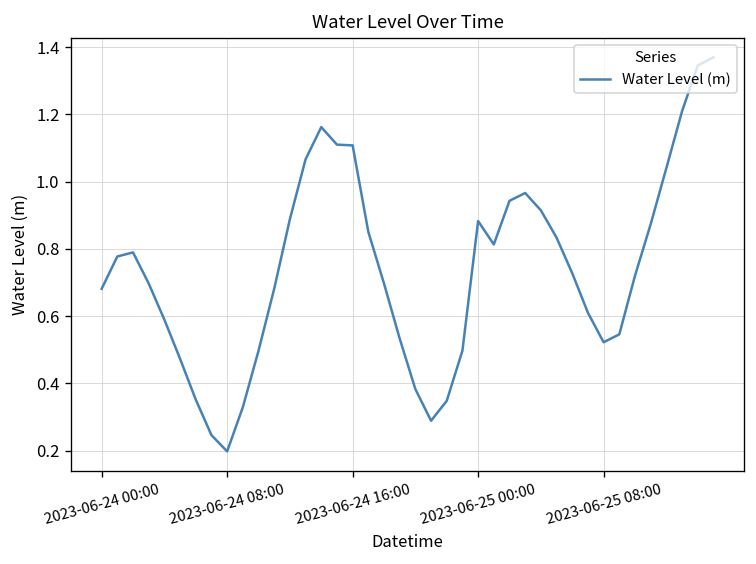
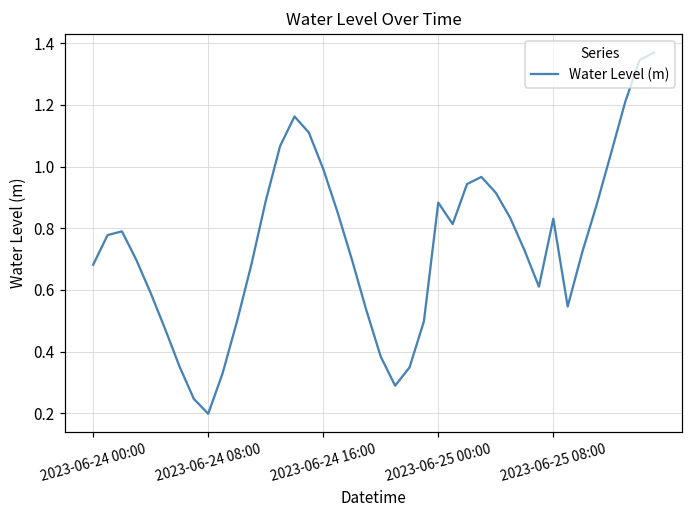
  {
    "2023-06-24 00:00": 0.68,
    "2023-06-24 08:00": 0.20,
-   "2023-06-24 16:00": 1.11,
+   "2023-06-24 16:00": 0.99,
    "2023-06-25 00:00": 0.88,
-   "2023-06-25 08:00": 0.52
+   "2023-06-25 08:00": 0.83
  }
